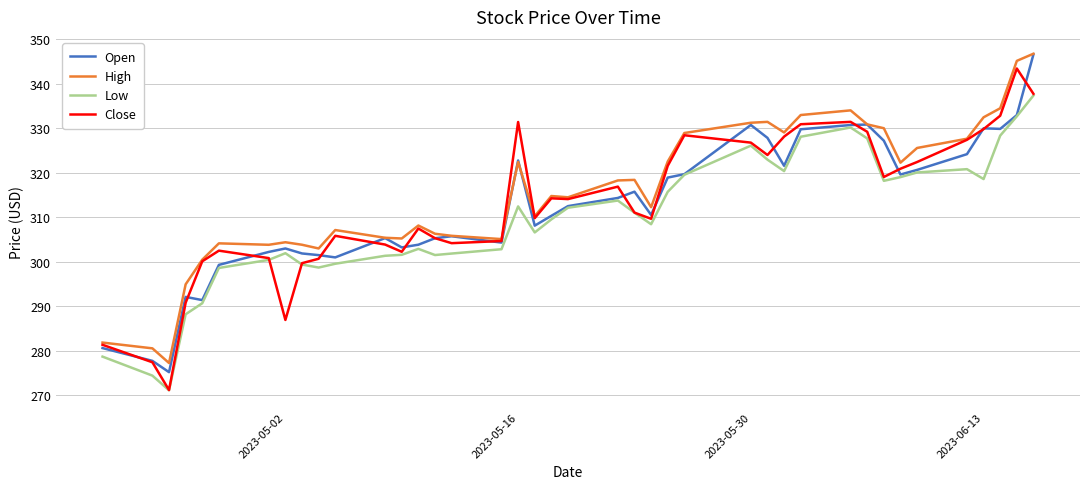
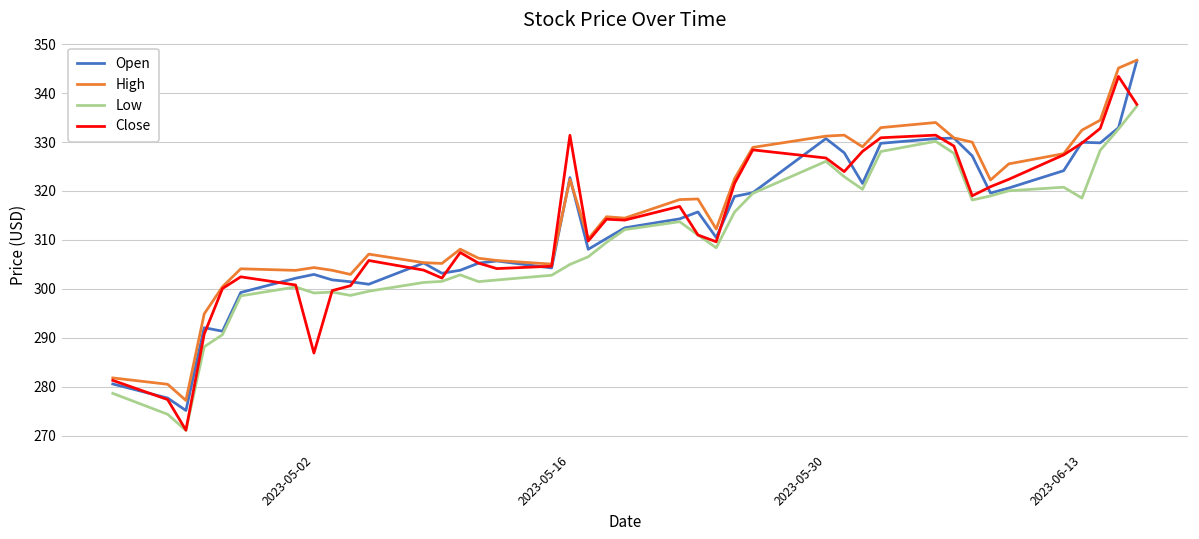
  {
    "Open": {
      "2023-05-02": 303
    },
    "High": {
      "2023-05-02": 304,
      "2023-06-13": 332
    },
    "Low": {
-     "2023-05-02": 302,
-     "2023-05-16": 312,
+     "2023-05-02": 299,
+     "2023-05-16": 305,
      "2023-05-30": 326,
      "2023-06-13": 319
    },
    "Close": {
      "2023-05-02": 287,
      "2023-05-16": 331,
      "2023-05-30": 327
    }
  }
